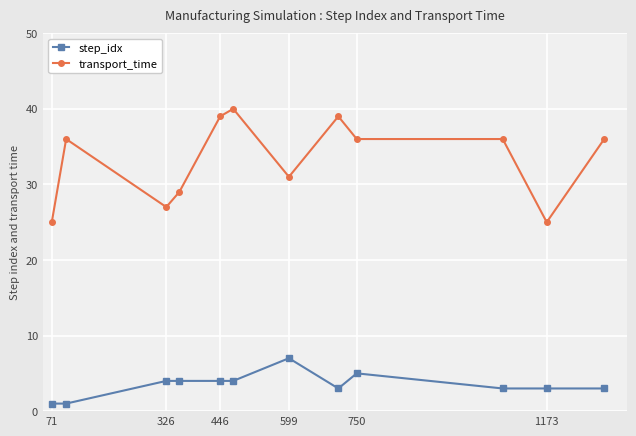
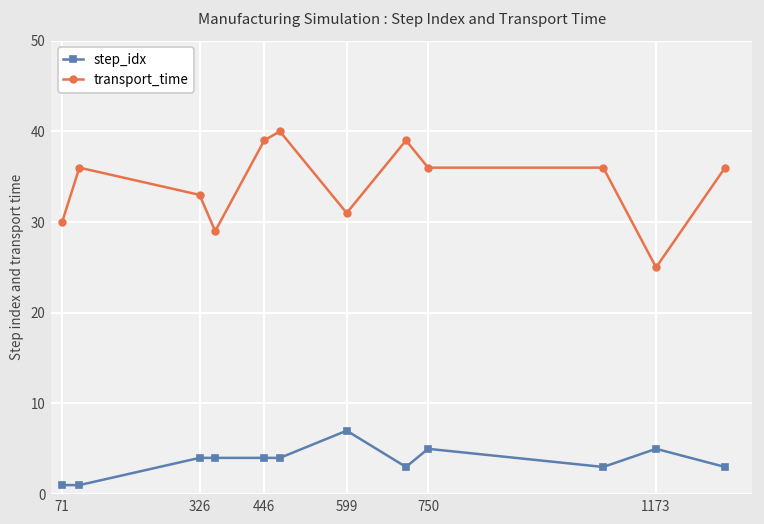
  {
    "step_idx": {
      "71": 1,
      "326": 4,
      "446": 4,
      "599": 7,
      "750": 5,
-     "1173": 3
+     "1173": 5
    },
    "transport_time": {
-     "71": 25,
-     "326": 27,
+     "71": 30,
+     "326": 33,
      "446": 39,
      "599": 31,
      "750": 36,
      "1173": 25
    }
  }
